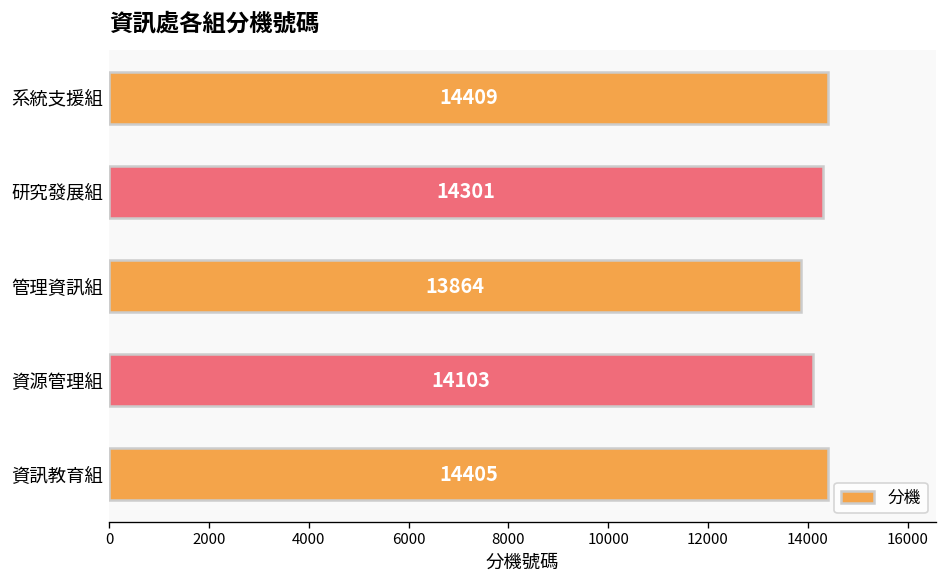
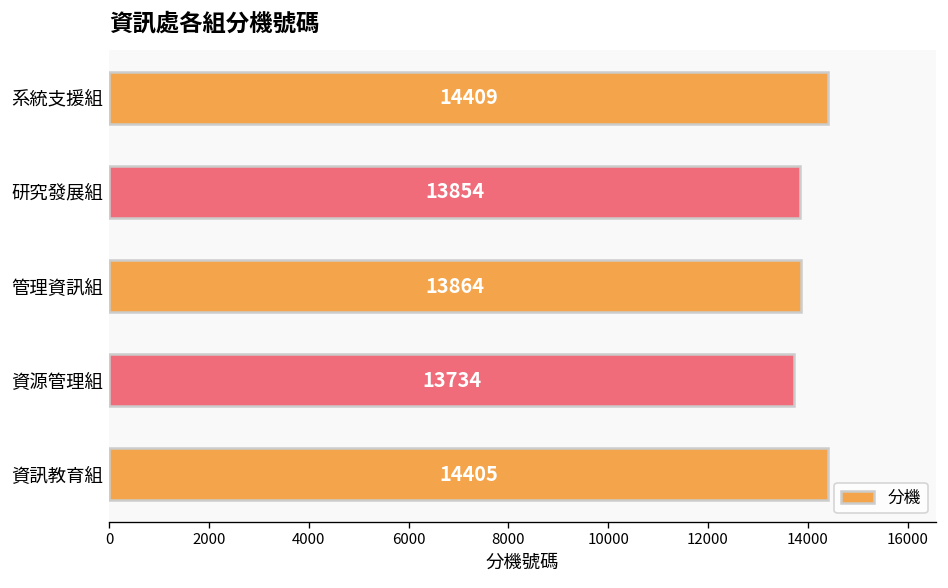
  {
    "系統支援組": 14409,
-   "研究發展組": 14301,
+   "研究發展組": 13854,
    "管理資訊組": 13864,
-   "資源管理組": 14103,
+   "資源管理組": 13734,
    "資訊教育組": 14405
  }
